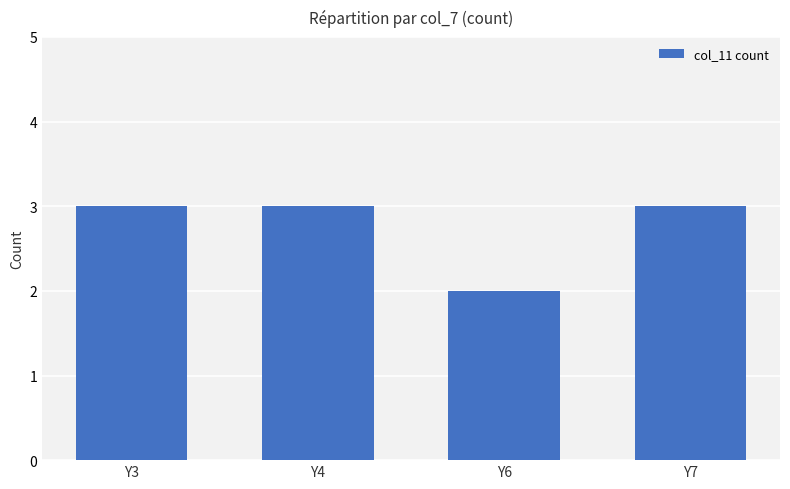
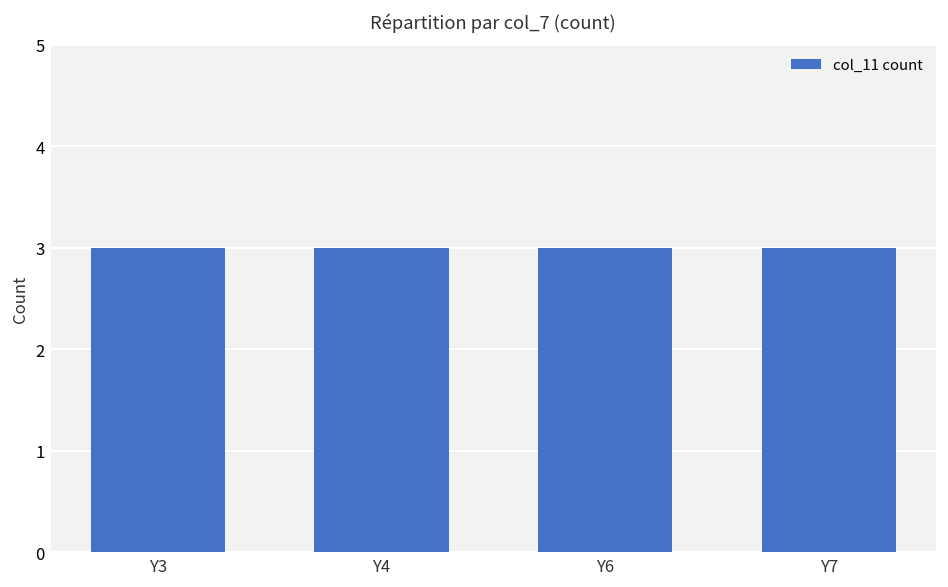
  {
    "Y3": 3,
    "Y4": 3,
-   "Y6": 2,
+   "Y6": 3,
    "Y7": 3
  }
